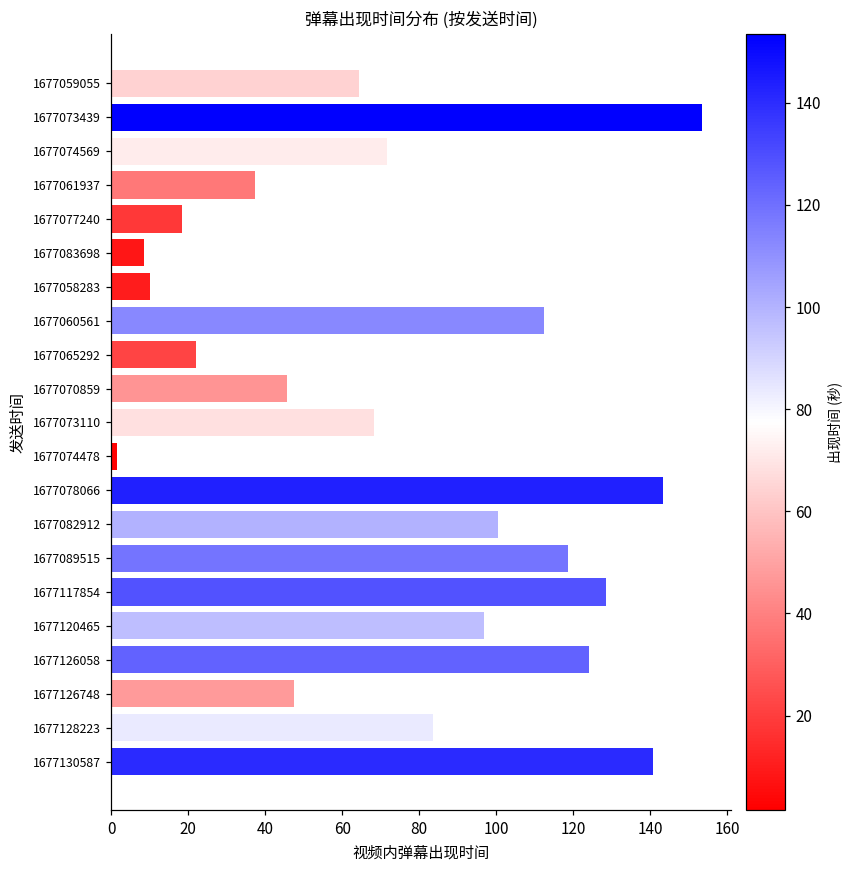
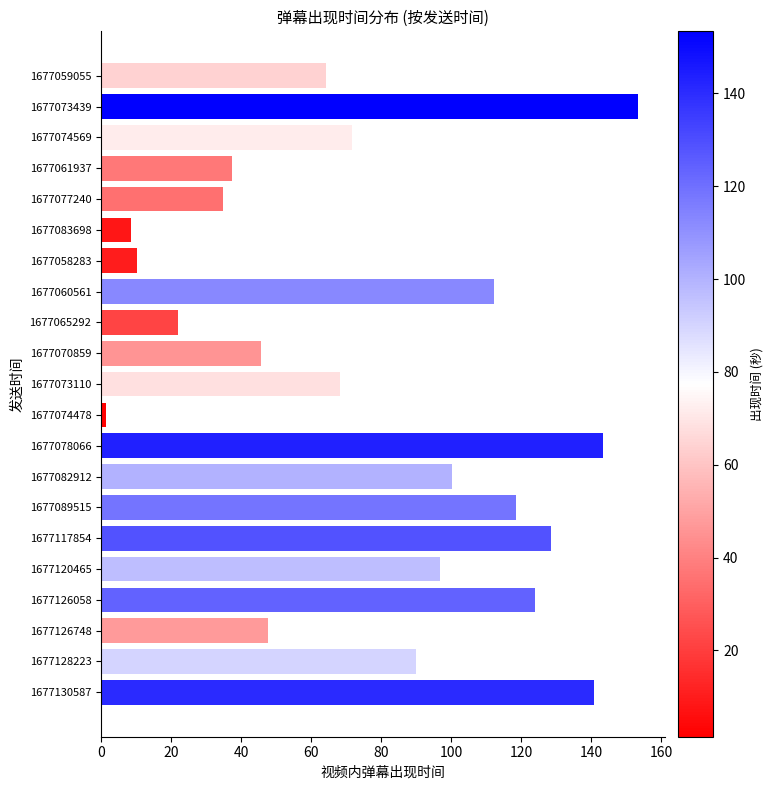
  {
    "1677059055": 64,
    "1677073439": 153,
    "1677074569": 72,
    "1677061937": 37,
-   "1677077240": 18,
+   "1677077240": 35,
    "1677083698": 8,
    "1677058283": 10,
    "1677060561": 112,
    "1677065292": 22,
    "1677070859": 46,
    "1677073110": 68,
    "1677074478": 1,
    "1677078066": 143,
    "1677082912": 100,
    "1677089515": 119,
    "1677117854": 129,
    "1677120465": 97,
    "1677126058": 124,
    "1677126748": 48,
-   "1677128223": 84,
+   "1677128223": 90,
    "1677130587": 141
  }
